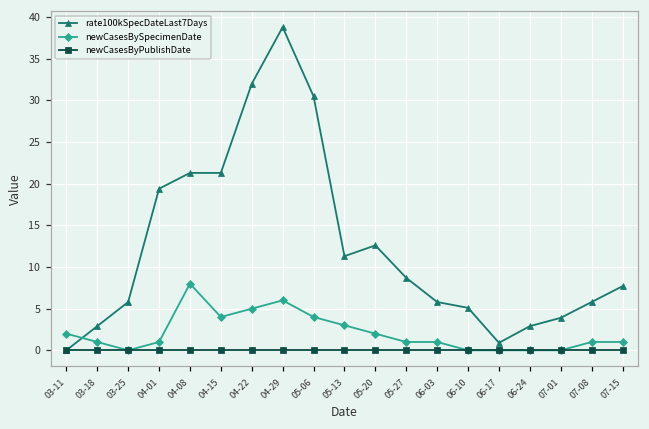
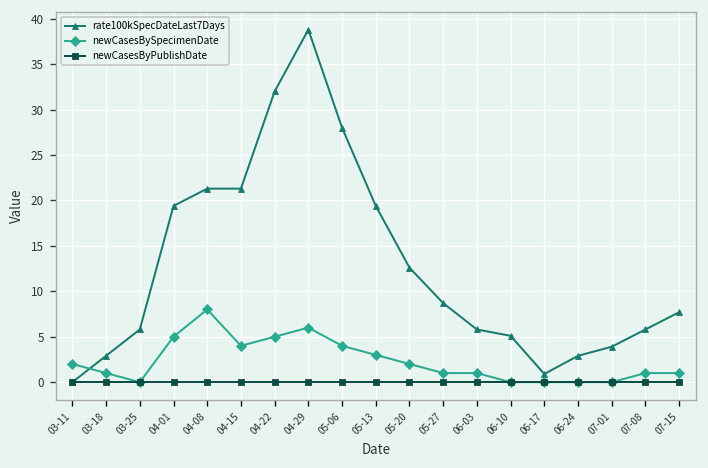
  {
    "rate100kSpecDateLast7Days": {
      "03-18": 3,
      "03-25": 6,
      "04-01": 19,
      "04-08": 21,
      "04-15": 21,
      "04-22": 32,
      "04-29": 39,
-     "05-06": 31,
-     "05-13": 11,
+     "05-06": 28,
+     "05-13": 19,
      "05-20": 13,
      "05-27": 9,
      "06-03": 6,
      "06-10": 5,
      "06-17": 1,
      "06-24": 3,
      "07-01": 4,
      "07-08": 6,
      "07-15": 8
    },
    "newCasesBySpecimenDate": {
      "03-11": 2,
      "03-18": 1,
-     "04-01": 1,
+     "04-01": 5,
      "04-08": 8,
      "04-15": 4,
      "04-22": 5,
      "04-29": 6,
      "05-06": 4,
      "05-13": 3,
      "05-20": 2,
      "05-27": 1,
      "06-03": 1,
      "07-08": 1,
      "07-15": 1
    },
    "newCasesByPublishDate": {
      "03-18": 0,
      "04-01": 0,
      "04-08": 0,
      "04-15": 0,
      "04-22": 0,
      "04-29": 0,
      "05-06": 0,
      "05-13": 0,
      "05-20": 0,
      "05-27": 0,
      "06-03": 0,
      "07-08": 0,
      "07-15": 0
    }
  }
